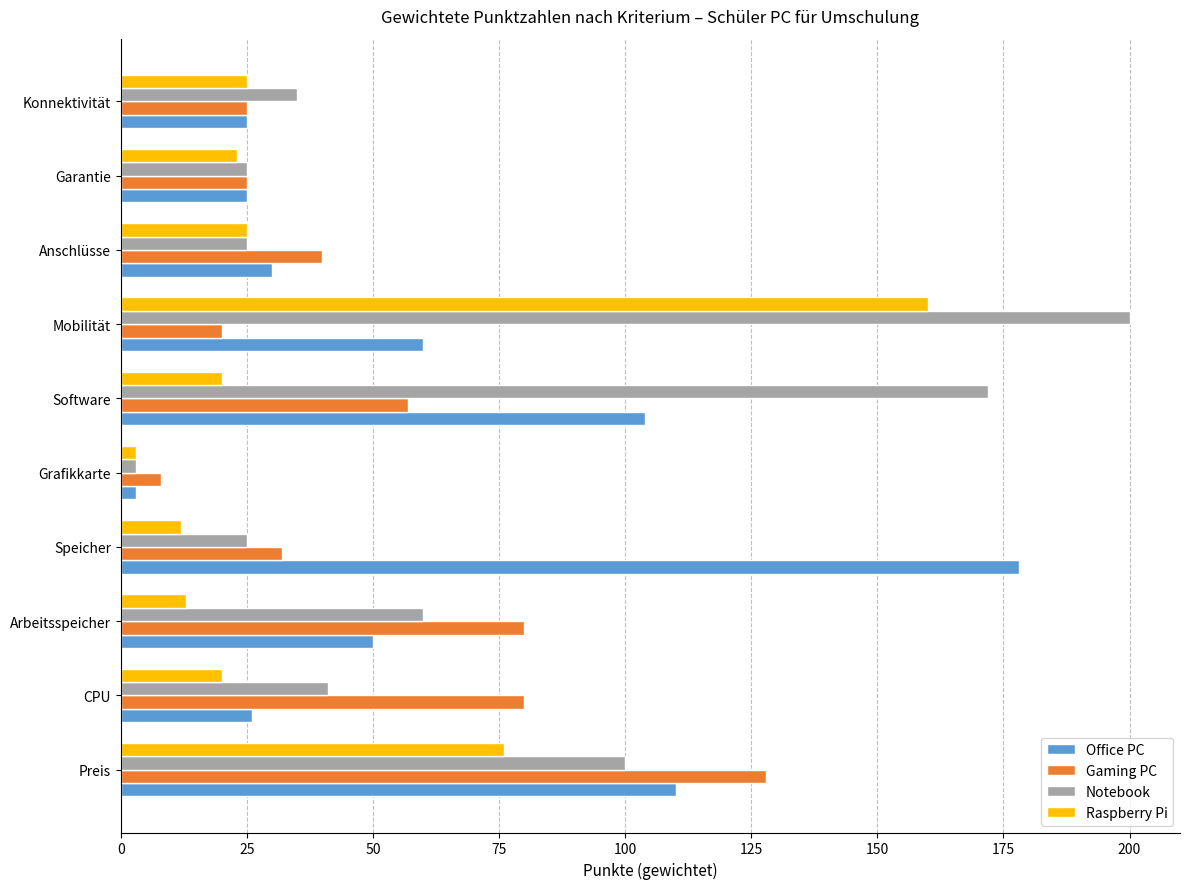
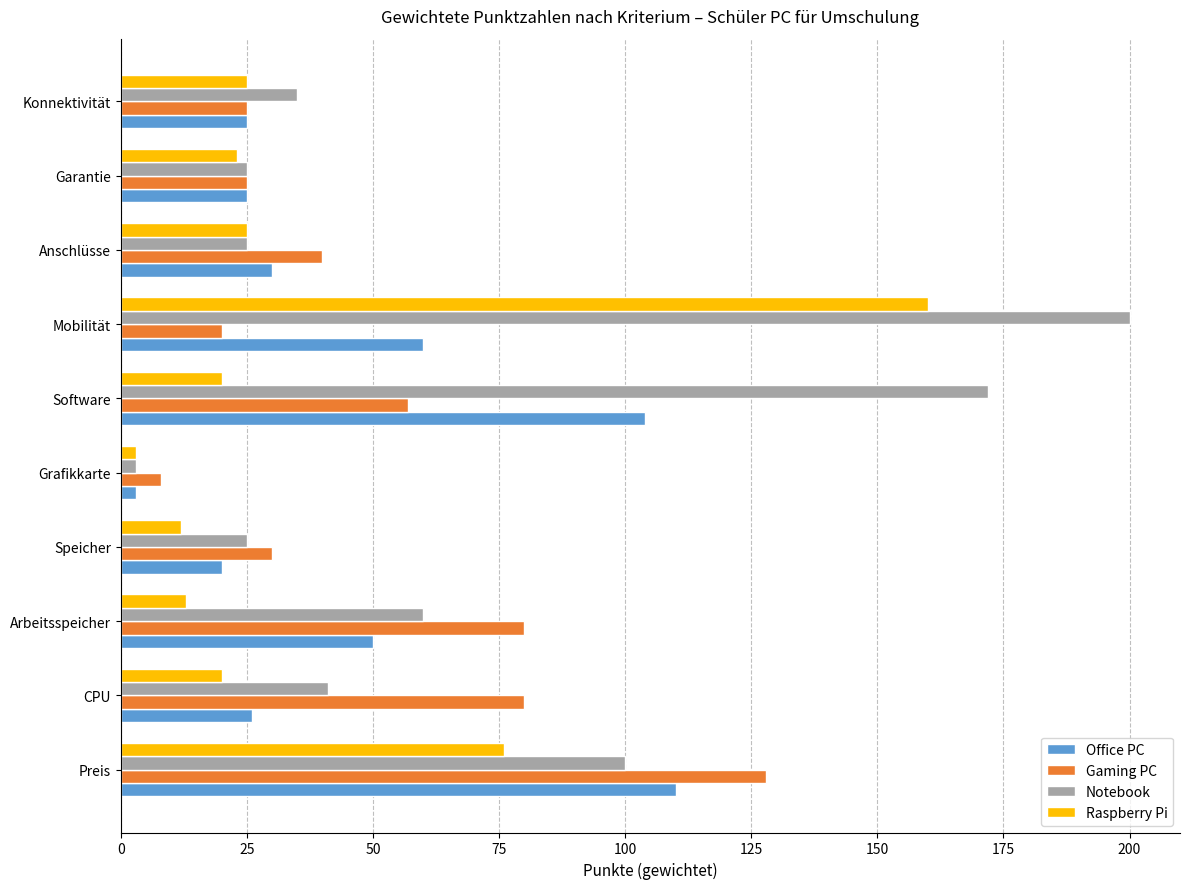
  {
    "Office PC": {
      "Konnektivität": 25,
      "Garantie": 25,
      "Anschlüsse": 30,
      "Mobilität": 60,
      "Software": 104,
      "Grafikkarte": 3,
-     "Speicher": 178,
+     "Speicher": 20,
      "Arbeitsspeicher": 50,
      "CPU": 26,
      "Preis": 110
    },
    "Gaming PC": {
      "Konnektivität": 25,
      "Garantie": 25,
      "Anschlüsse": 40,
      "Mobilität": 20,
      "Software": 57,
      "Grafikkarte": 8,
-     "Speicher": 32,
+     "Speicher": 30,
      "Arbeitsspeicher": 80,
      "CPU": 80,
      "Preis": 128
    },
    "Notebook": {
      "Konnektivität": 35,
      "Garantie": 25,
      "Anschlüsse": 25,
      "Mobilität": 200,
      "Software": 172,
      "Grafikkarte": 3,
      "Speicher": 25,
      "Arbeitsspeicher": 60,
      "CPU": 41,
      "Preis": 100
    },
    "Raspberry Pi": {
      "Konnektivität": 25,
      "Garantie": 23,
      "Anschlüsse": 25,
      "Mobilität": 160,
      "Software": 20,
      "Grafikkarte": 3,
      "Speicher": 12,
      "Arbeitsspeicher": 13,
      "CPU": 20,
      "Preis": 76
    }
  }
